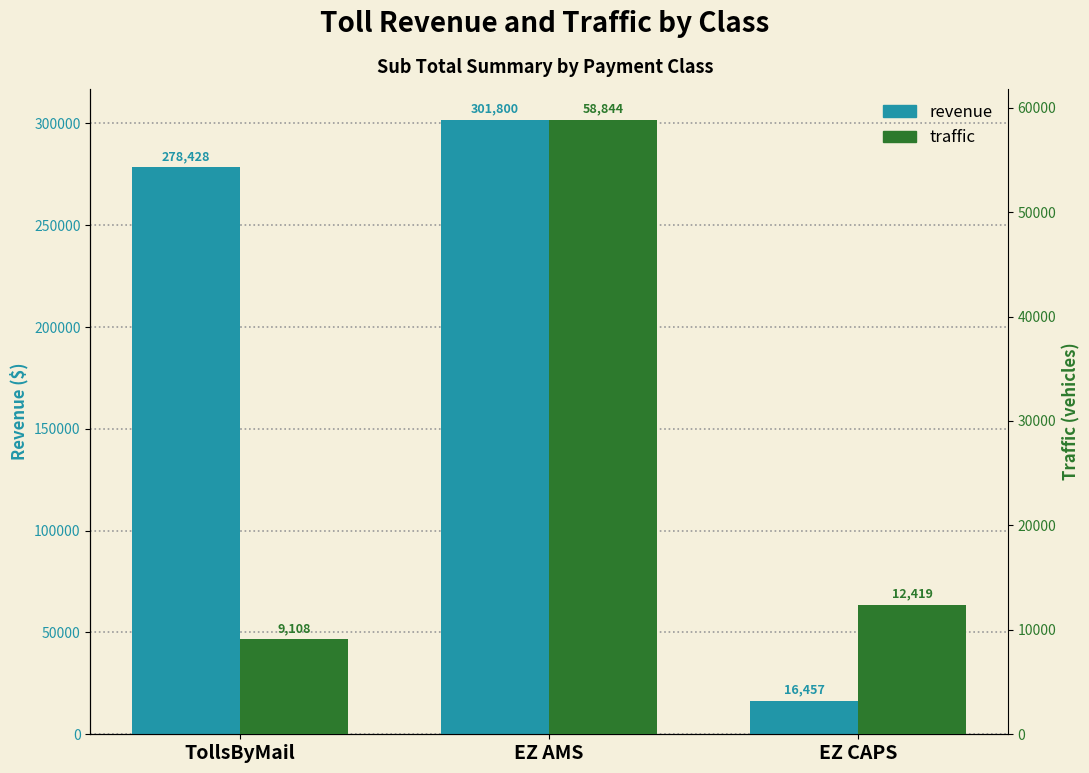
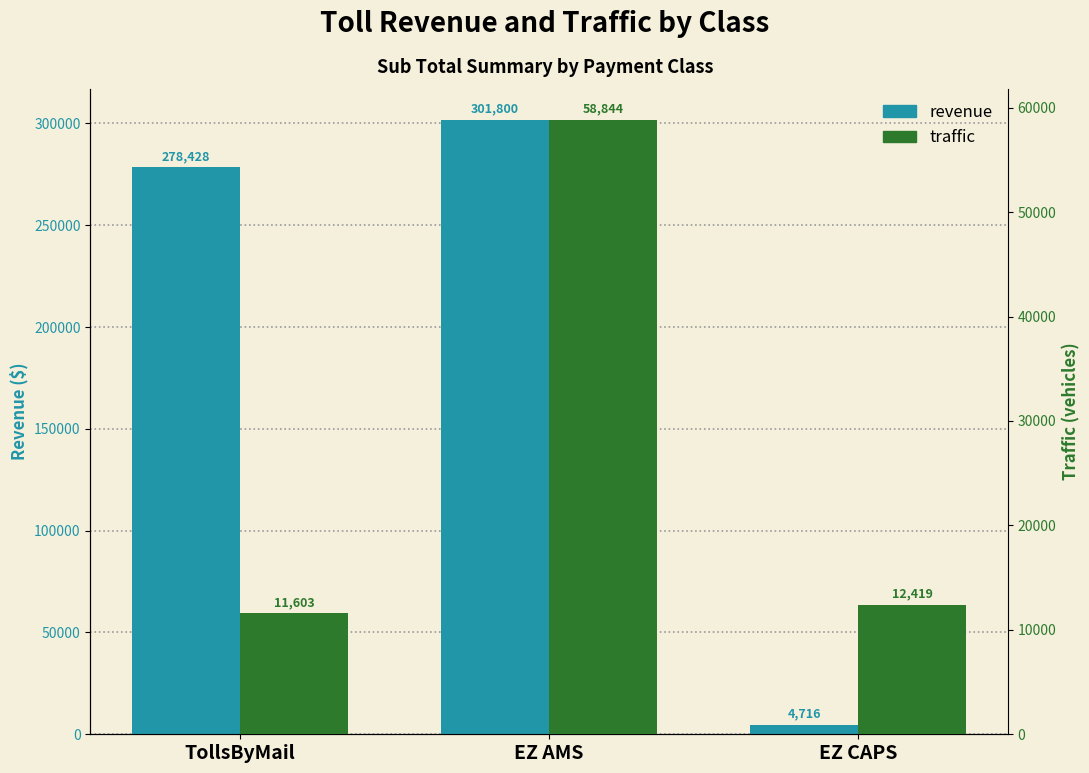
  {
    "revenue": {
      "TollsByMail": "278,428",
      "EZ AMS": "301,800",
-     "EZ CAPS": "16,457"
+     "EZ CAPS": "4,716"
    },
    "traffic": {
-     "TollsByMail": "9,108",
+     "TollsByMail": "11,603",
      "EZ AMS": "58,844",
      "EZ CAPS": "12,419"
    }
  }
